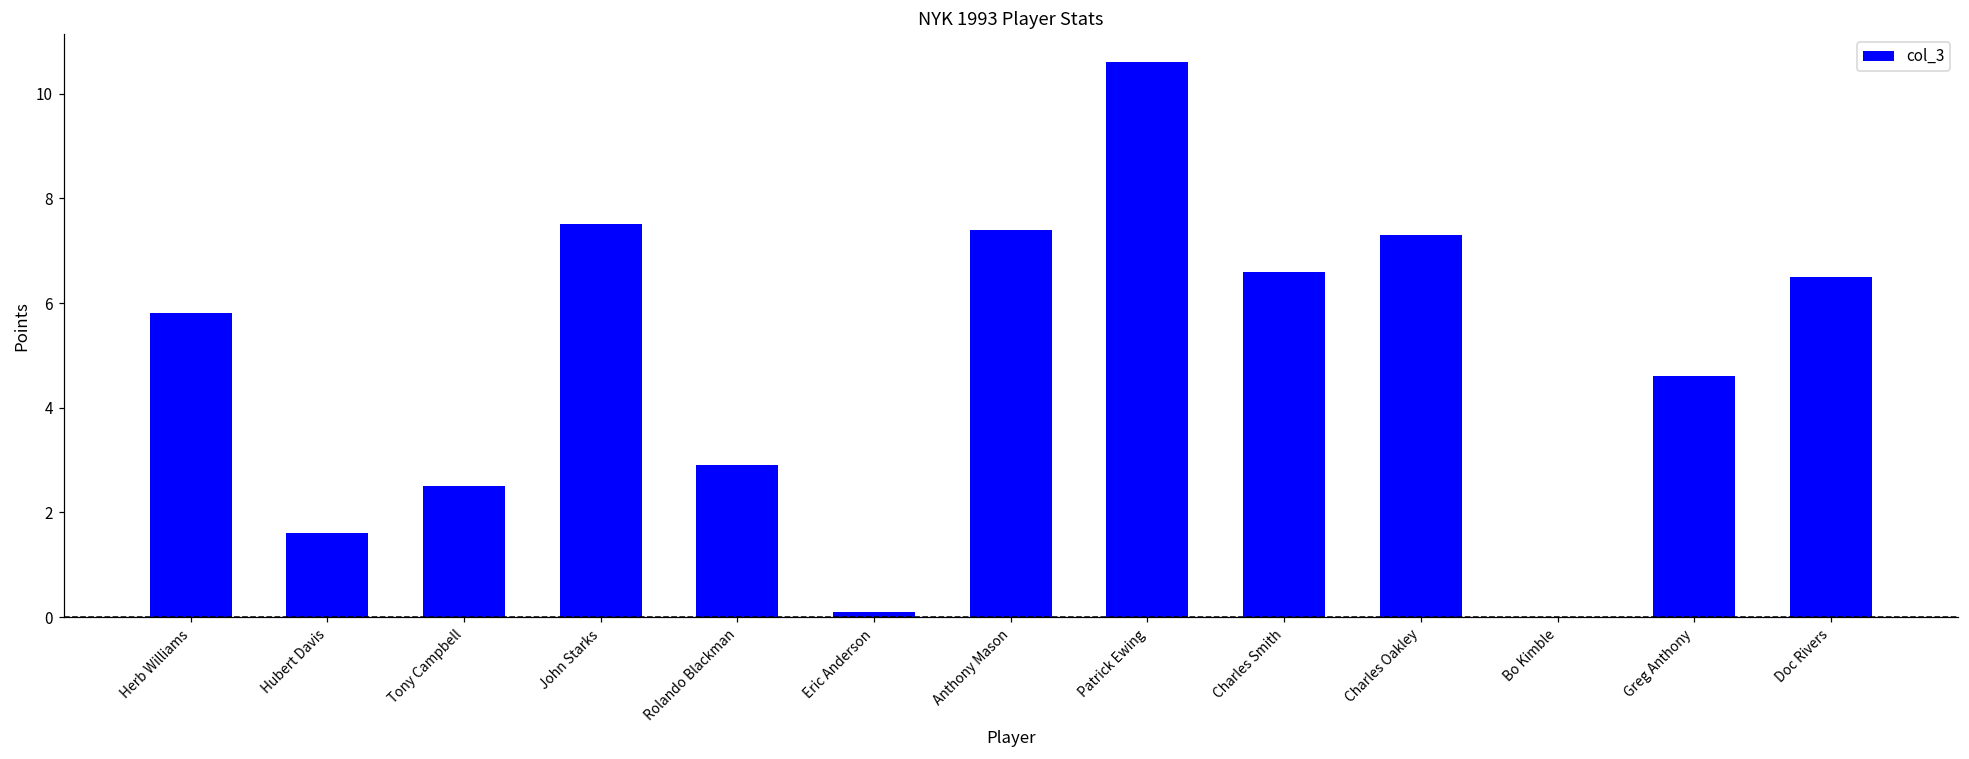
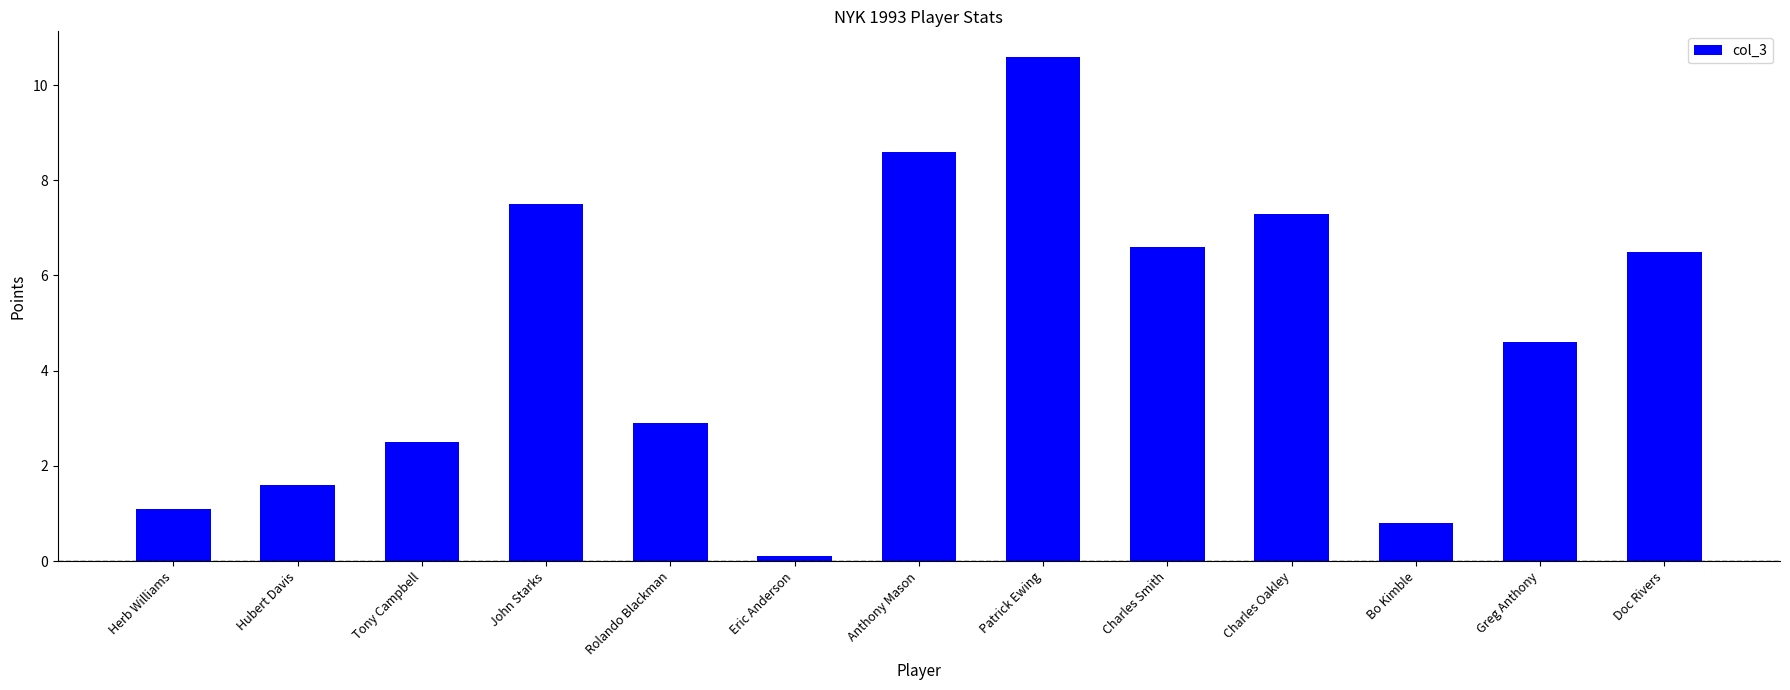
  {
-   "Herb Williams": 5.8,
+   "Herb Williams": 1.1,
    "Hubert Davis": 1.6,
    "Tony Campbell": 2.5,
    "John Starks": 7.5,
    "Rolando Blackman": 2.9,
    "Eric Anderson": 0.1,
-   "Anthony Mason": 7.4,
+   "Anthony Mason": 8.6,
    "Patrick Ewing": 10.6,
    "Charles Smith": 6.6,
    "Charles Oakley": 7.3,
-   "Bo Kimble": 0.0,
+   "Bo Kimble": 0.8,
    "Greg Anthony": 4.6,
    "Doc Rivers": 6.5
  }
